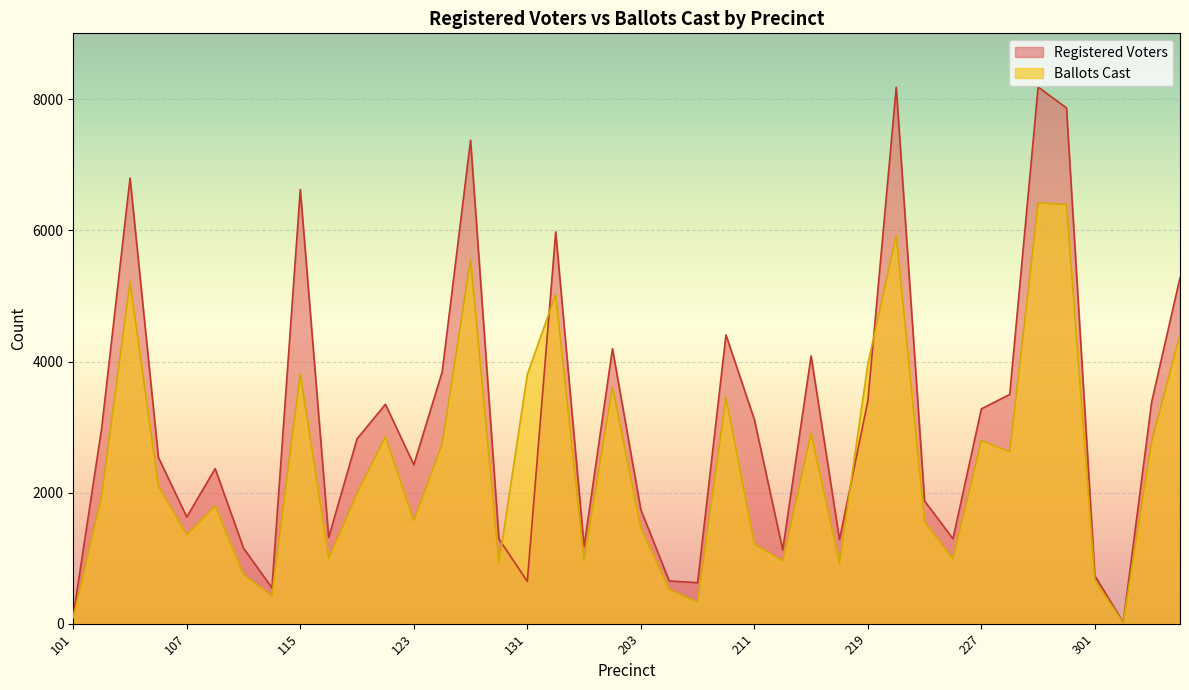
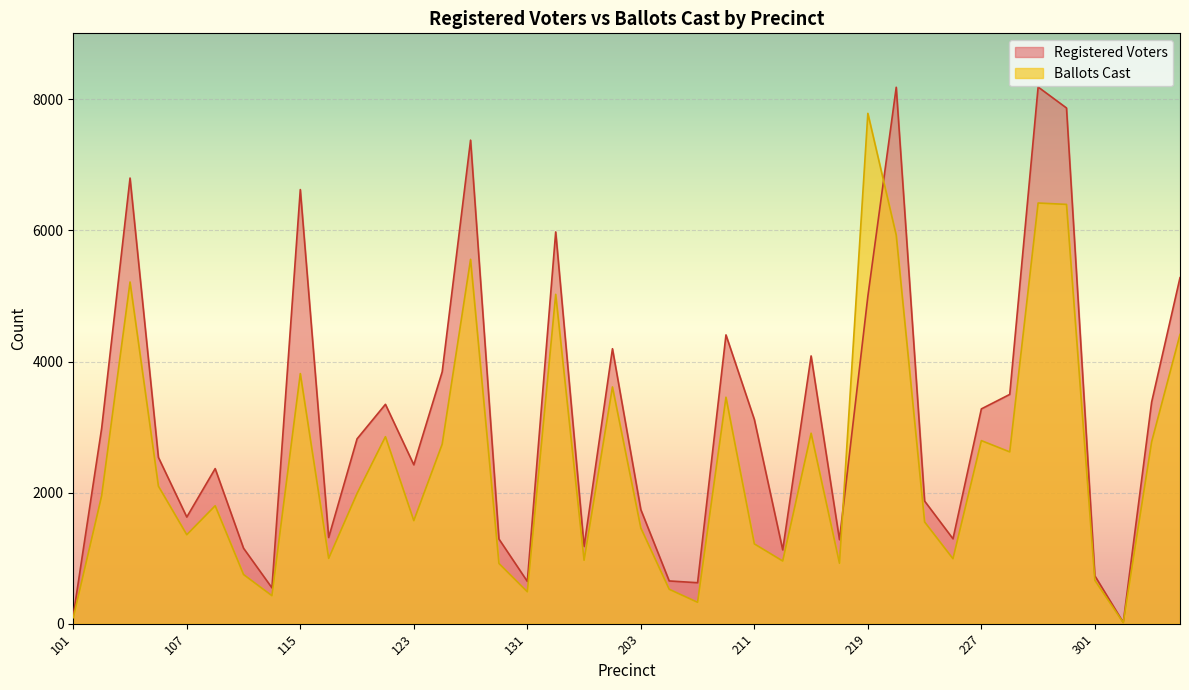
  {
    "Registered Voters": {
      "107": 1600,
      "115": 6600,
      "123": 2400,
      "131": 600,
      "203": 1700,
      "211": 3100,
-     "219": 3400,
+     "219": 5000,
      "227": 3300,
      "301": 700
    },
    "Ballots Cast": {
      "107": 1400,
      "115": 3800,
      "123": 1600,
-     "131": 3800,
+     "131": 500,
      "203": 1500,
      "211": 1200,
-     "219": 4000,
+     "219": 7800,
      "227": 2800,
      "301": 700
    }
  }
